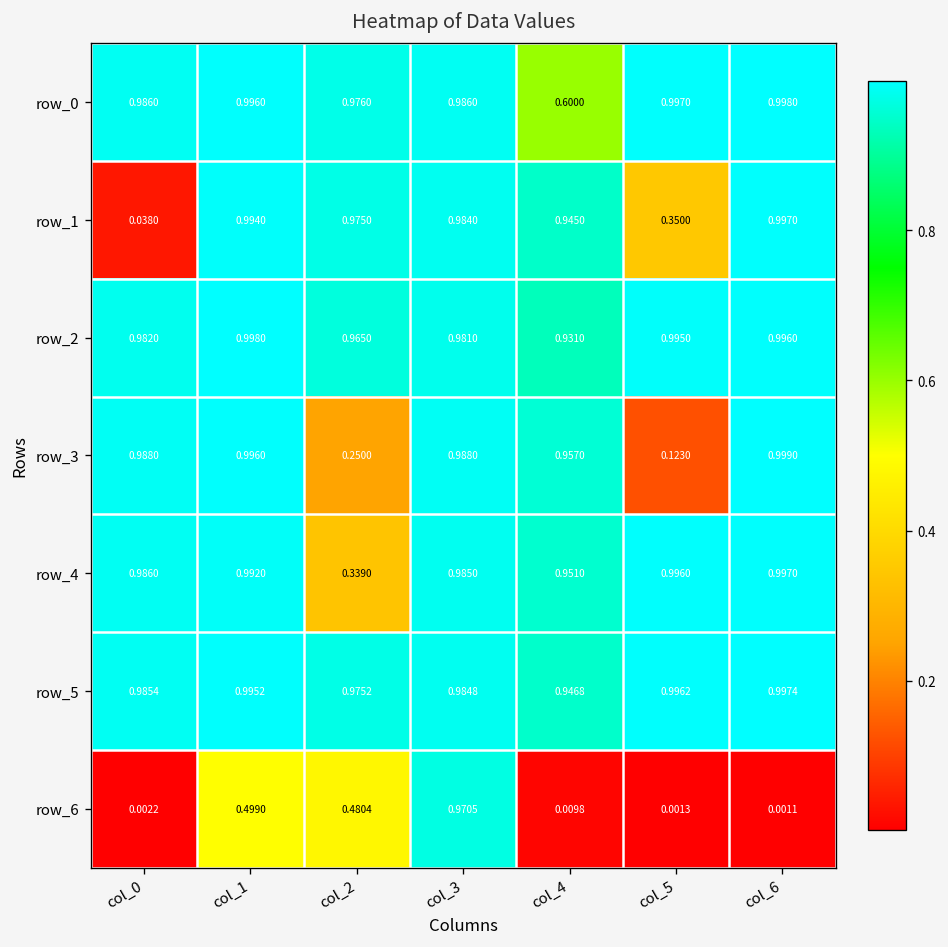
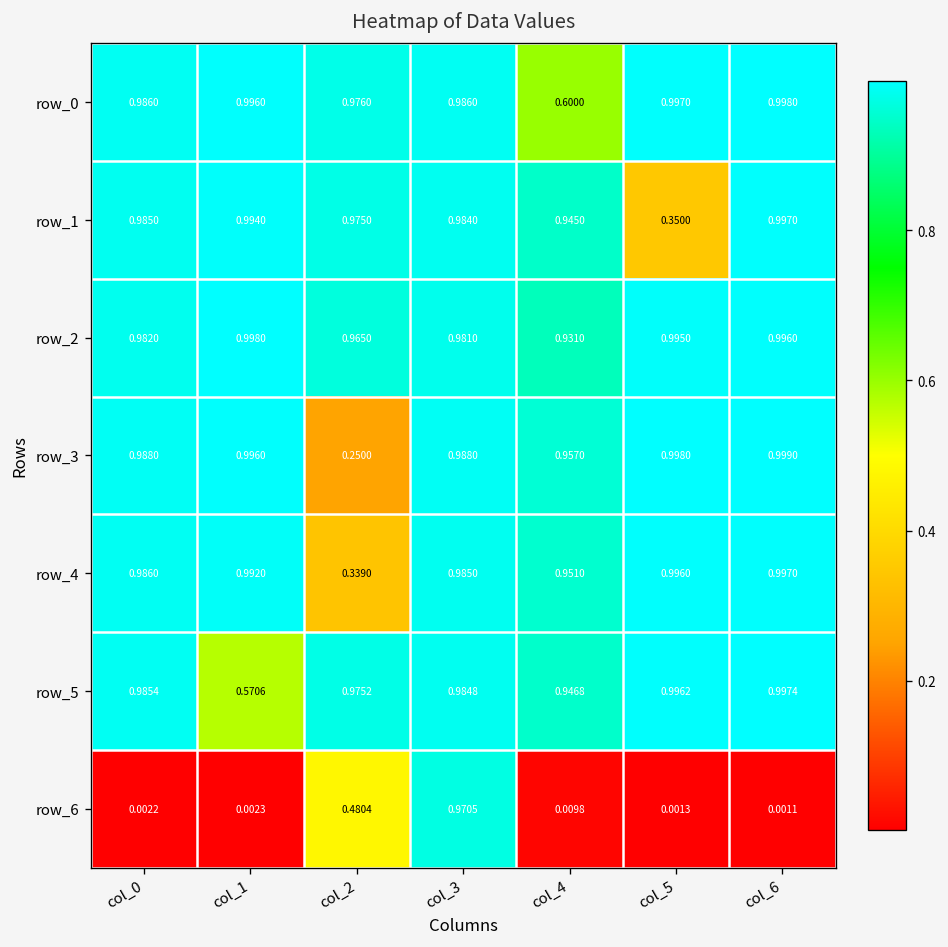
  {
    "row_0": {
      "col_0": 0.9860,
      "col_1": 0.9960,
      "col_2": 0.9760,
      "col_3": 0.9860,
      "col_4": 0.6000,
      "col_5": 0.9970,
      "col_6": 0.9980
    },
    "row_1": {
-     "col_0": 0.0380,
+     "col_0": 0.9850,
      "col_1": 0.9940,
      "col_2": 0.9750,
      "col_3": 0.9840,
      "col_4": 0.9450,
      "col_5": 0.3500,
      "col_6": 0.9970
    },
    "row_2": {
      "col_0": 0.9820,
      "col_1": 0.9980,
      "col_2": 0.9650,
      "col_3": 0.9810,
      "col_4": 0.9310,
      "col_5": 0.9950,
      "col_6": 0.9960
    },
    "row_3": {
      "col_0": 0.9880,
      "col_1": 0.9960,
      "col_2": 0.2500,
      "col_3": 0.9880,
      "col_4": 0.9570,
-     "col_5": 0.1230,
+     "col_5": 0.9980,
      "col_6": 0.9990
    },
    "row_4": {
      "col_0": 0.9860,
      "col_1": 0.9920,
      "col_2": 0.3390,
      "col_3": 0.9850,
      "col_4": 0.9510,
      "col_5": 0.9960,
      "col_6": 0.9970
    },
    "row_5": {
      "col_0": 0.9854,
-     "col_1": 0.9952,
+     "col_1": 0.5706,
      "col_2": 0.9752,
      "col_3": 0.9848,
      "col_4": 0.9468,
      "col_5": 0.9962,
      "col_6": 0.9974
    },
    "row_6": {
      "col_0": 0.0022,
-     "col_1": 0.4990,
+     "col_1": 0.0023,
      "col_2": 0.4804,
      "col_3": 0.9705,
      "col_4": 0.0098,
      "col_5": 0.0013,
      "col_6": 0.0011
    }
  }
